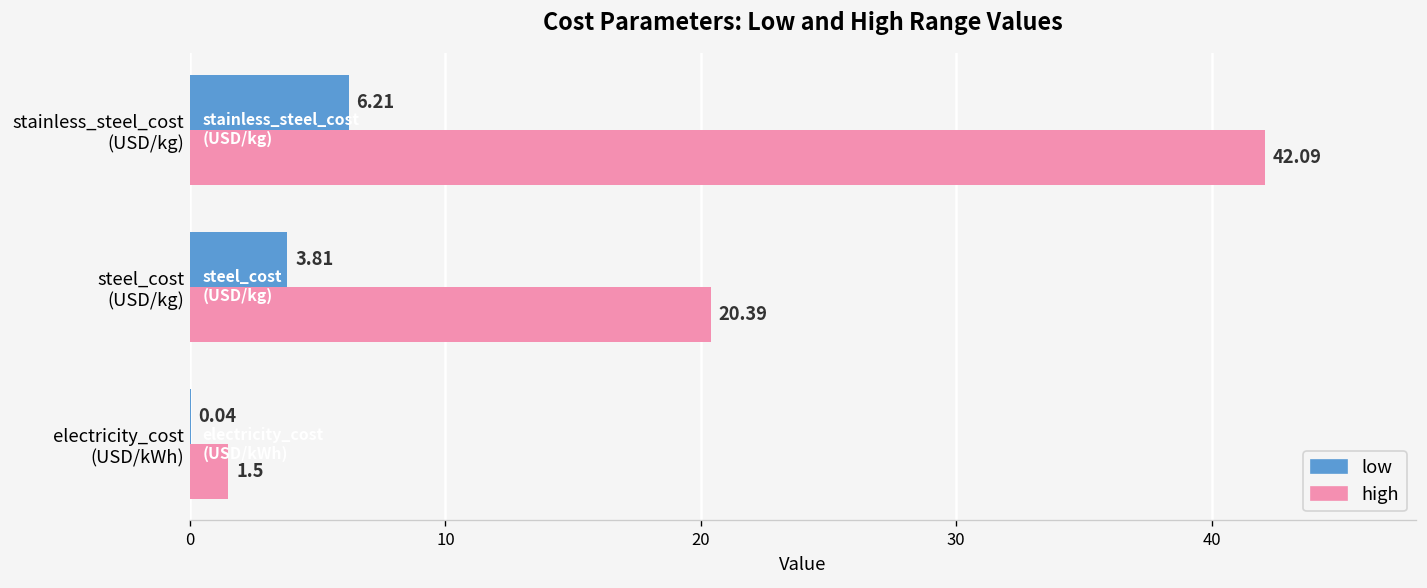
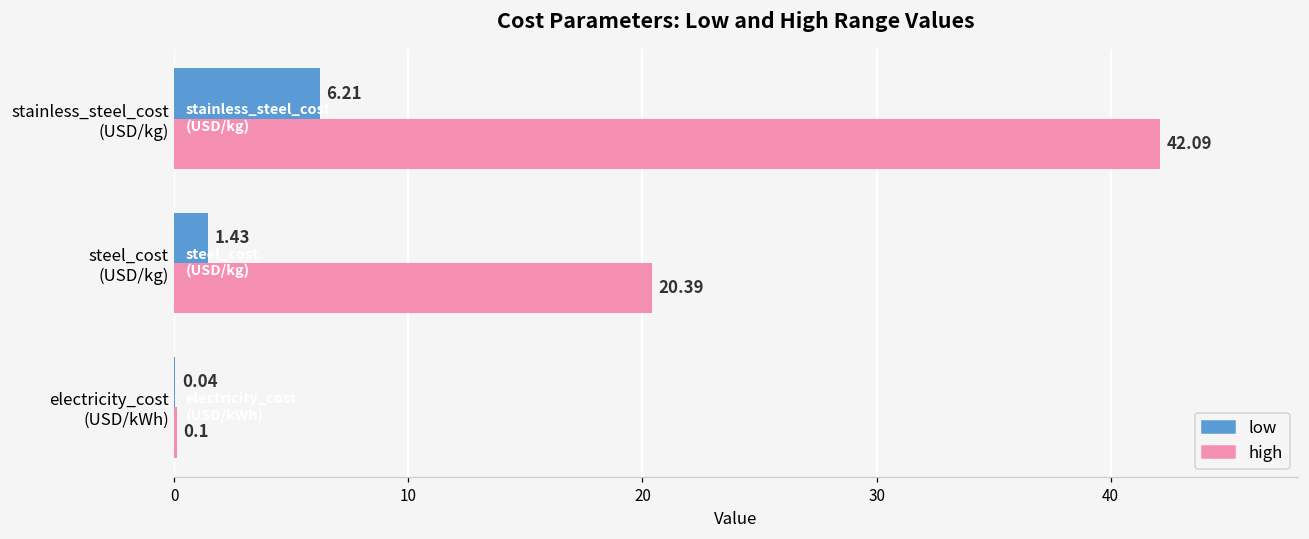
  {
    "low": {
      "stainless_steel_cost (USD/kg)": 6.21,
-     "steel_cost (USD/kg)": 3.81,
+     "steel_cost (USD/kg)": 1.43,
      "electricity_cost (USD/kWh)": 0.04
    },
    "high": {
      "stainless_steel_cost (USD/kg)": 42.09,
      "steel_cost (USD/kg)": 20.39,
-     "electricity_cost (USD/kWh)": 1.5
+     "electricity_cost (USD/kWh)": 0.1
    }
  }
